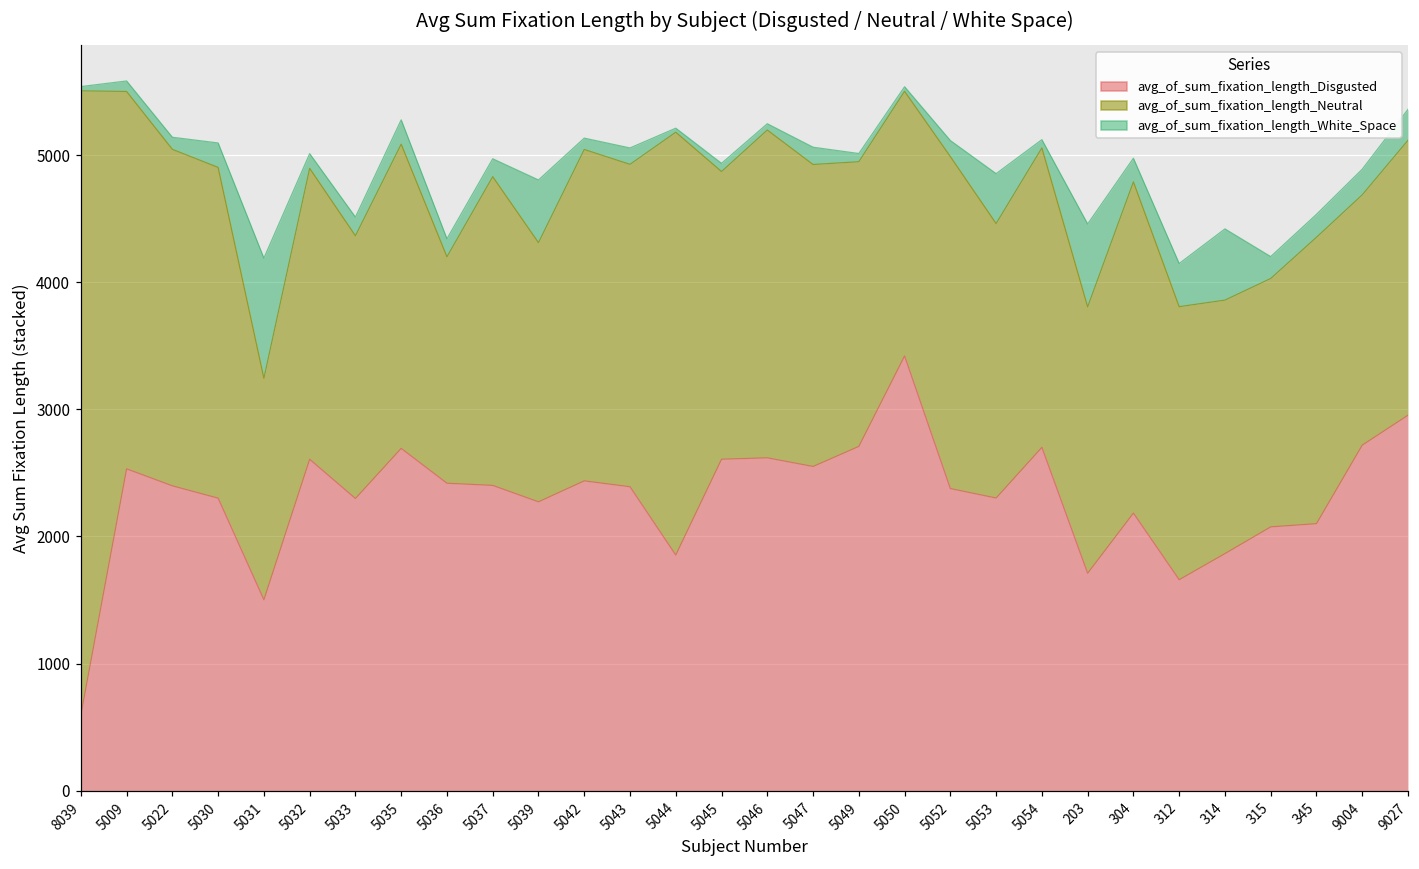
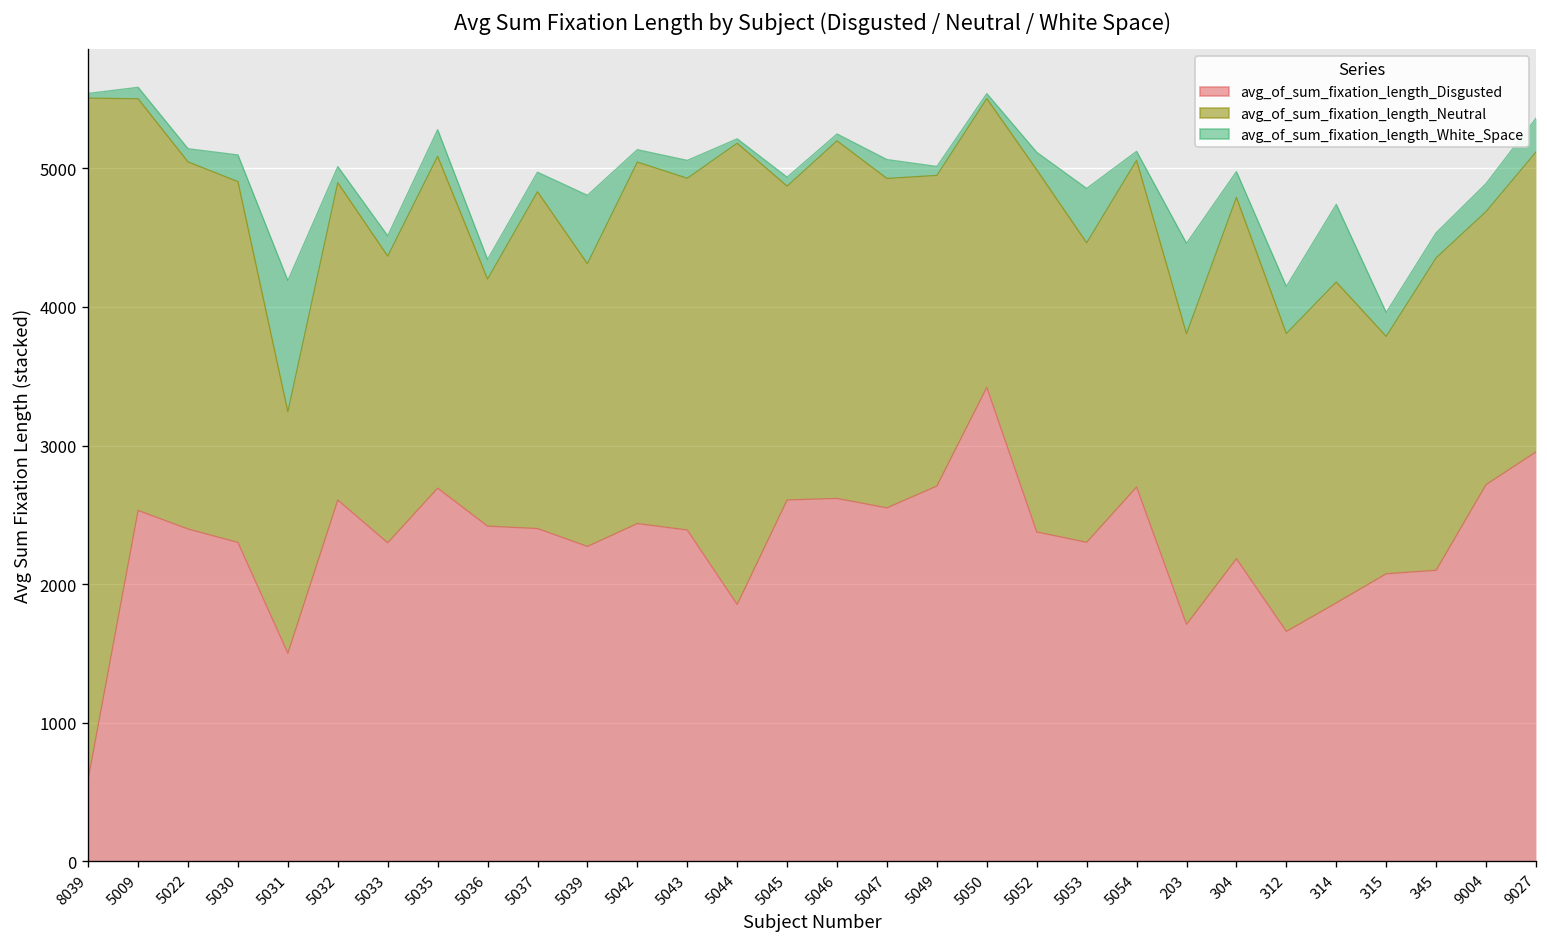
  {
    "avg_of_sum_fixation_length_Disgusted": {
      "8039": 590,
      "5009": 2530,
      "5022": 2400,
      "5030": 2300,
      "5031": 1500,
      "5032": 2610,
      "5033": 2300,
      "5035": 2690,
      "5036": 2420,
      "5037": 2400,
      "5039": 2270,
      "5042": 2440,
      "5043": 2390,
      "5044": 1850,
      "5045": 2610,
      "5046": 2620,
      "5047": 2550,
      "5049": 2710,
      "5050": 3420,
      "5052": 2380,
      "5053": 2300,
      "5054": 2700,
      "203": 1710,
      "304": 2180,
      "312": 1660,
      "314": 1860,
      "315": 2070,
      "345": 2100,
      "9004": 2720,
      "9027": 2950
    },
    "avg_of_sum_fixation_length_Neutral": {
      "8039": 4910,
      "5009": 2970,
      "5022": 2650,
      "5030": 2600,
      "5031": 1740,
      "5032": 2290,
      "5033": 2070,
      "5035": 2390,
      "5036": 1780,
      "5037": 2430,
      "5039": 2040,
      "5042": 2610,
      "5043": 2540,
      "5044": 3330,
      "5045": 2260,
      "5046": 2580,
      "5047": 2380,
      "5049": 2240,
      "5050": 2080,
      "5052": 2610,
      "5053": 2160,
      "5054": 2360,
      "203": 2100,
      "304": 2610,
      "312": 2150,
-     "314": 1990,
-     "315": 1950,
+     "314": 2310,
+     "315": 1710,
      "345": 2250,
      "9004": 1970,
      "9027": 2160
    },
    "avg_of_sum_fixation_length_White_Space": {
      "8039": 30,
      "5009": 80,
      "5022": 100,
      "5030": 190,
      "5031": 950,
      "5032": 120,
      "5033": 150,
      "5035": 190,
      "5036": 140,
      "5037": 140,
      "5039": 490,
      "5042": 90,
      "5043": 130,
      "5044": 30,
      "5045": 60,
      "5046": 50,
      "5047": 140,
      "5049": 60,
      "5050": 40,
      "5052": 130,
      "5053": 390,
      "5054": 60,
      "203": 650,
      "304": 190,
      "312": 340,
      "314": 560,
      "315": 170,
      "345": 180,
      "9004": 200,
      "9027": 240
    }
  }
